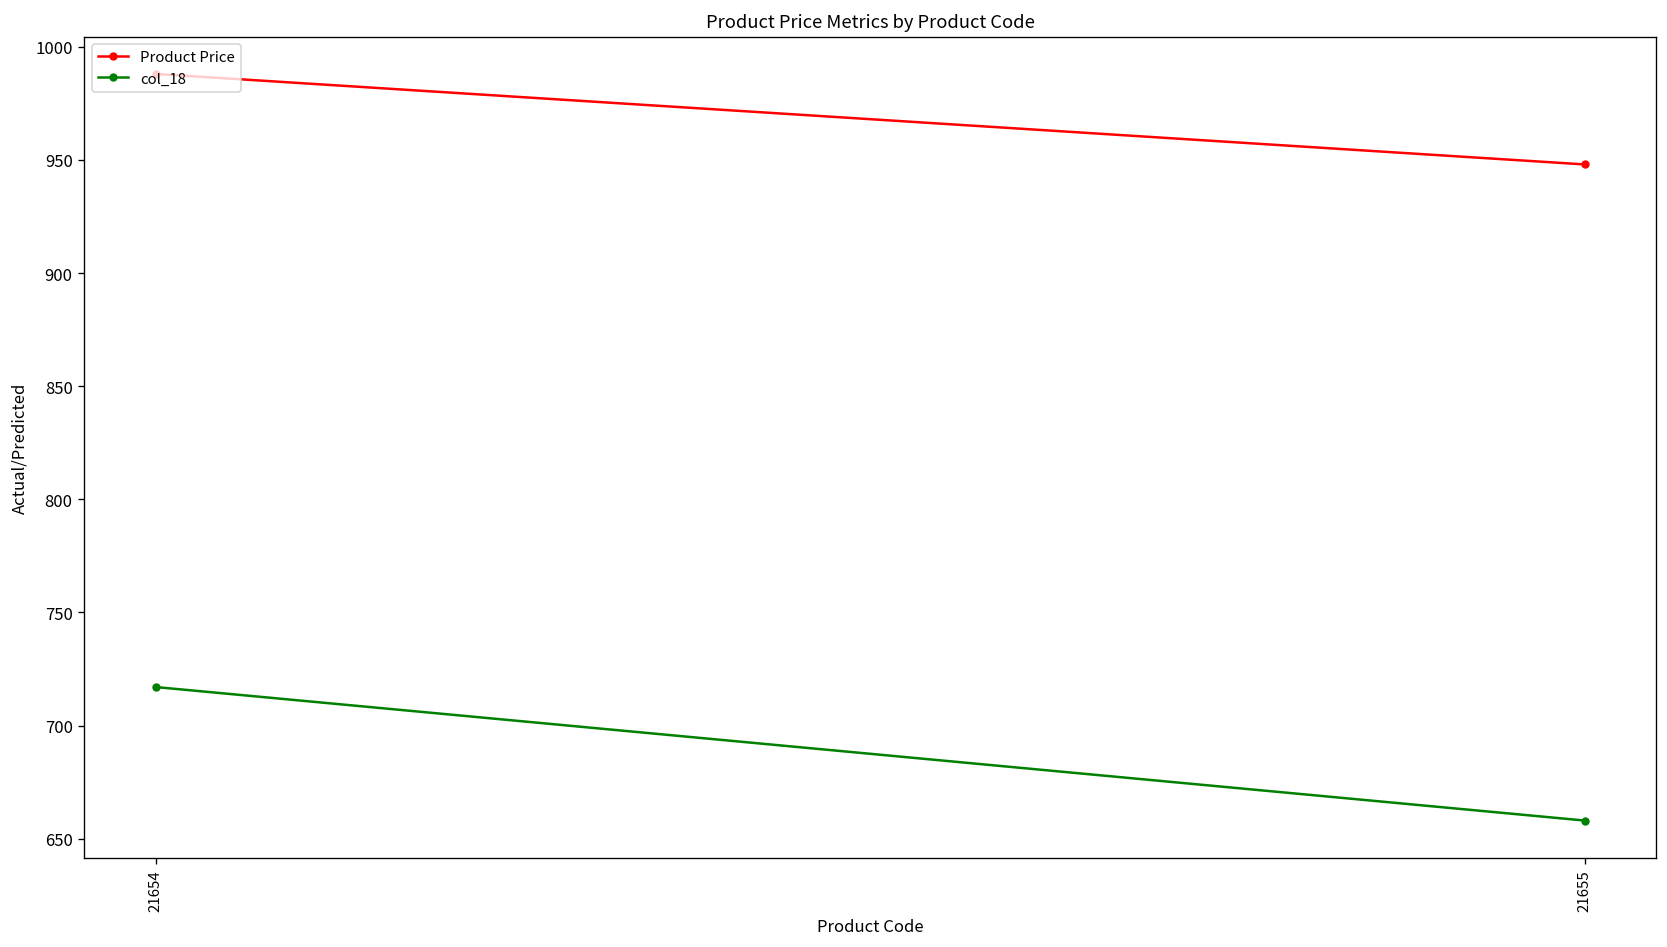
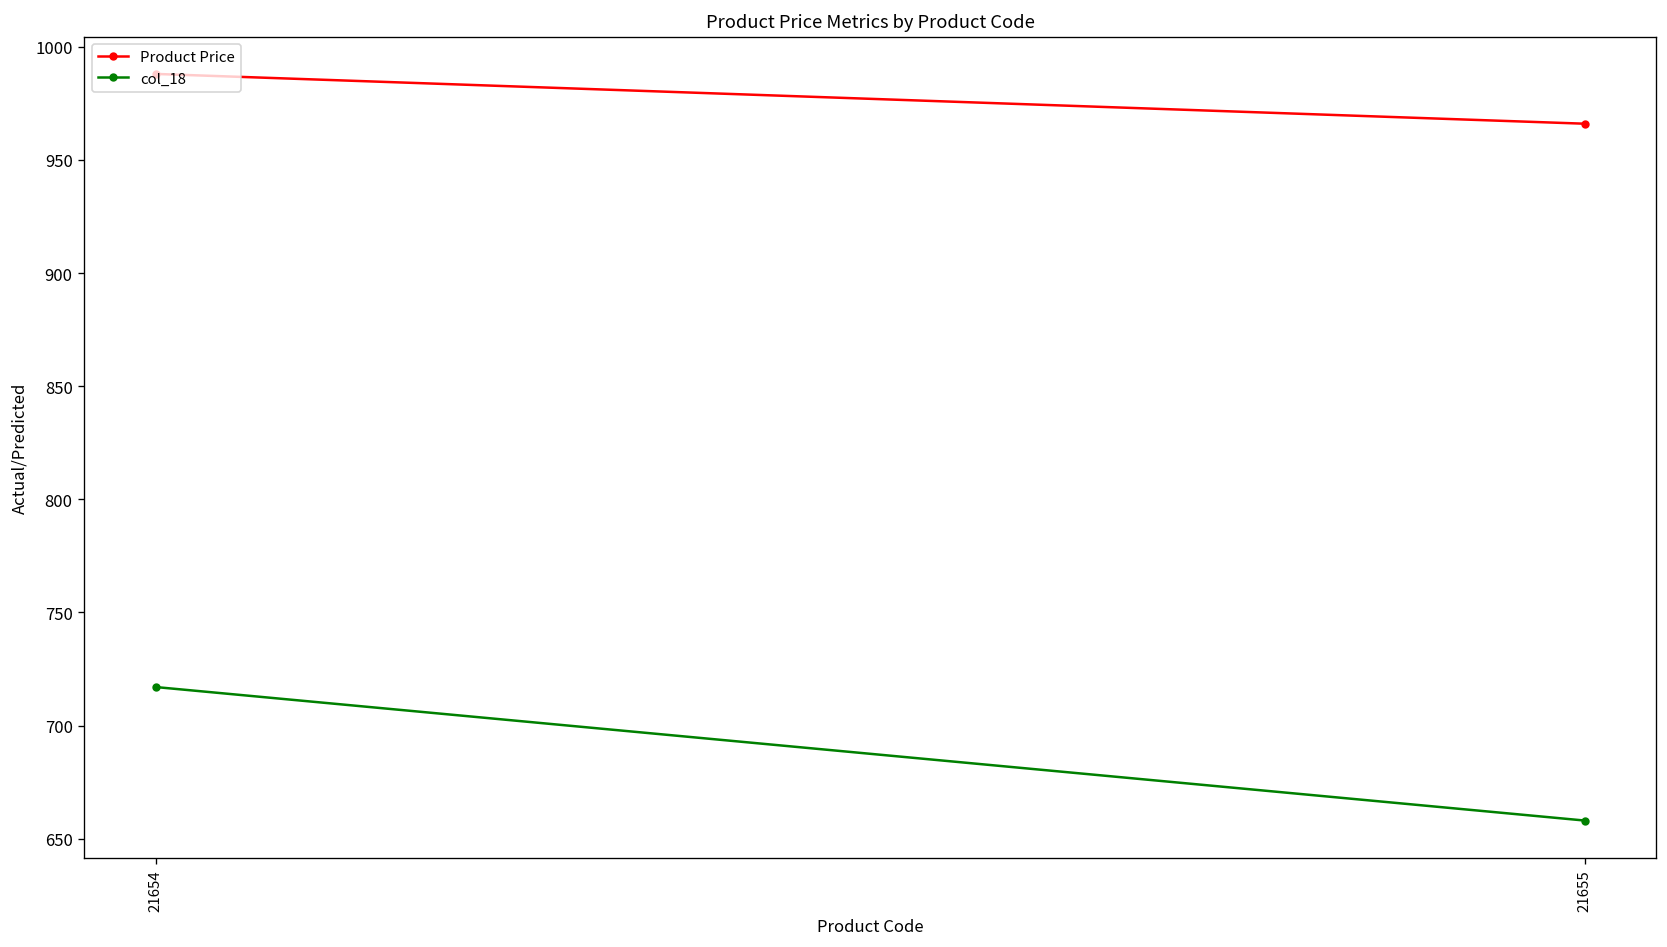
  {
    "Product Price": {
-     "21655": 948
+     "21655": 966
    },
    "col_18": {
      "21654": 717,
      "21655": 658
    }
  }
